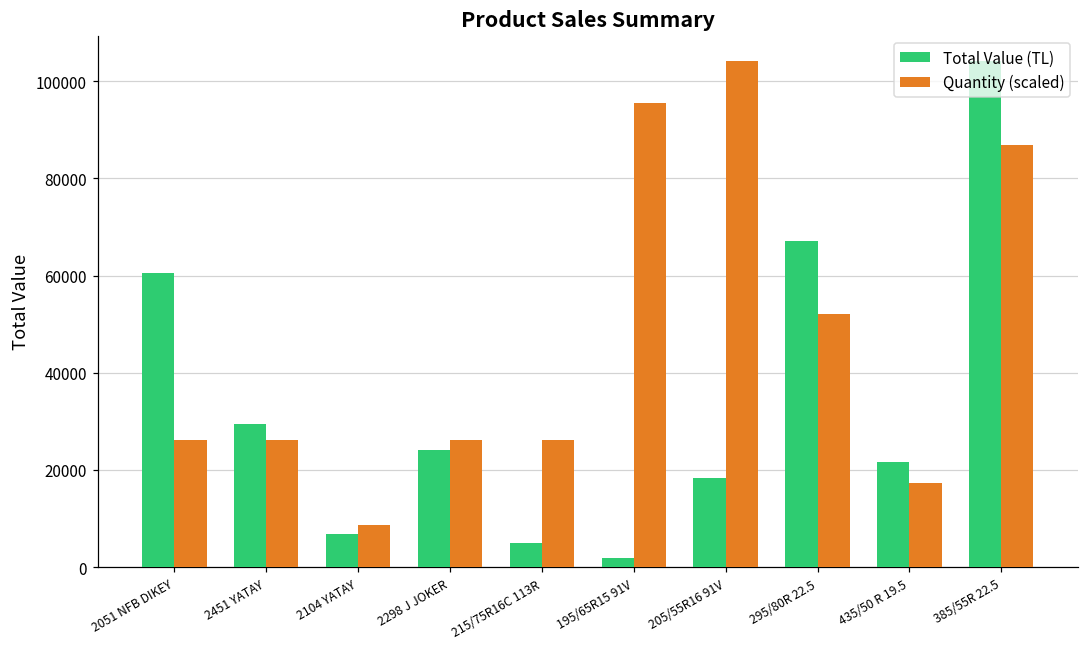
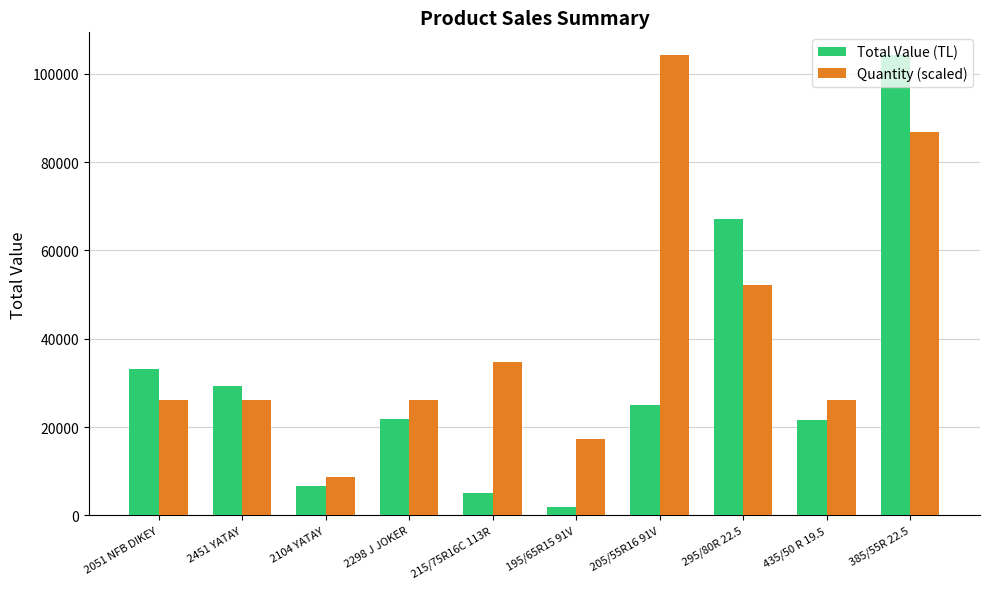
  {
    "Total Value (TL)": {
-     "2051 NFB DIKEY": 61000,
+     "2051 NFB DIKEY": 33000,
      "2451 YATAY": 29000,
      "2104 YATAY": 7000,
-     "2298 J JOKER": 24000,
+     "2298 J JOKER": 22000,
      "215/75R16C 113R": 5000,
      "195/65R15 91V": 2000,
-     "205/55R16 91V": 18000,
+     "205/55R16 91V": 25000,
      "295/80R 22.5": 67000,
      "435/50 R 19.5": 22000
    },
    "Quantity (scaled)": {
      "2051 NFB DIKEY": 26000,
      "2451 YATAY": 26000,
      "2104 YATAY": 9000,
      "2298 J JOKER": 26000,
-     "215/75R16C 113R": 26000,
-     "195/65R15 91V": 95000,
+     "215/75R16C 113R": 35000,
+     "195/65R15 91V": 17000,
      "205/55R16 91V": 104000,
      "295/80R 22.5": 52000,
-     "435/50 R 19.5": 17000,
+     "435/50 R 19.5": 26000,
      "385/55R 22.5": 87000
    }
  }
